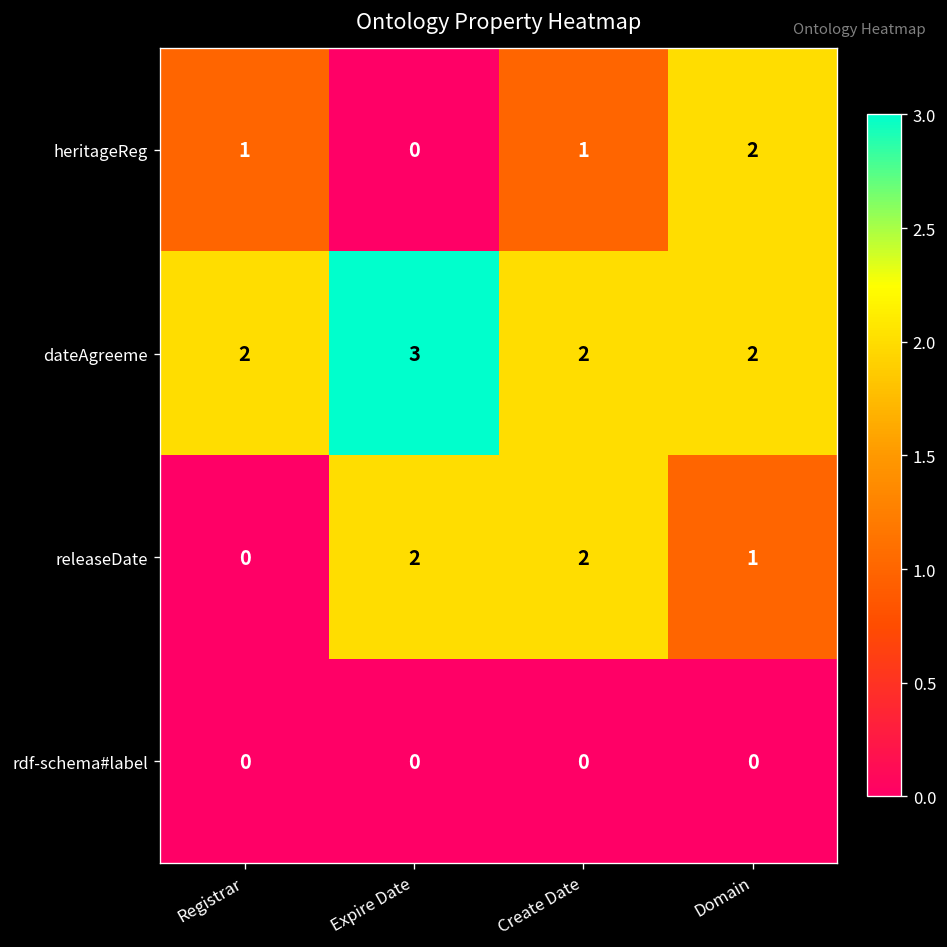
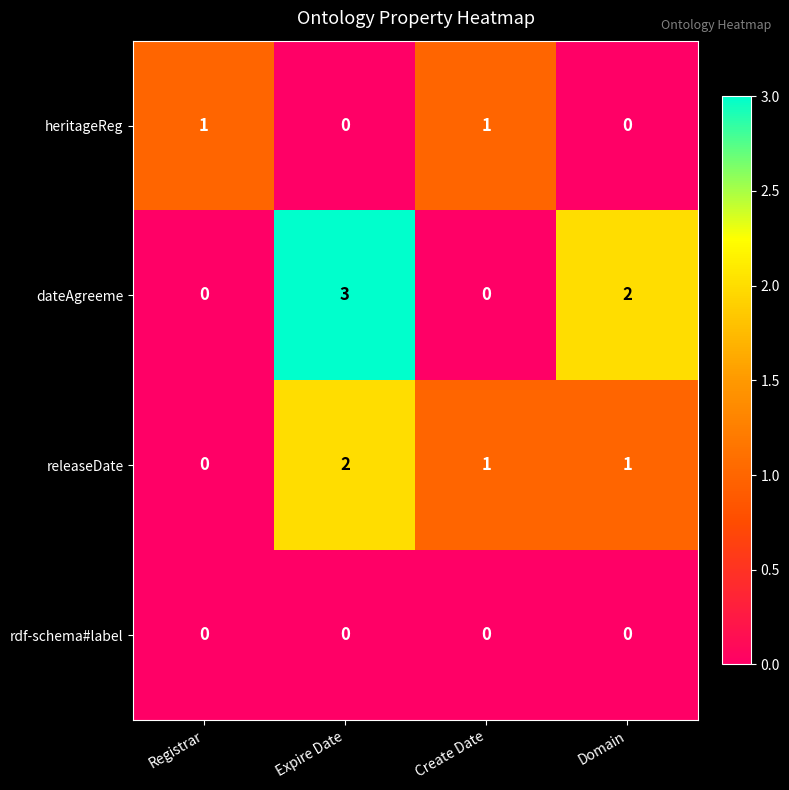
  {
    "heritageReg": {
      "Registrar": 1,
      "Expire Date": 0,
      "Create Date": 1,
-     "Domain": 2
+     "Domain": 0
    },
    "dateAgreeme": {
-     "Registrar": 2,
+     "Registrar": 0,
      "Expire Date": 3,
-     "Create Date": 2,
+     "Create Date": 0,
      "Domain": 2
    },
    "releaseDate": {
      "Registrar": 0,
      "Expire Date": 2,
-     "Create Date": 2,
+     "Create Date": 1,
      "Domain": 1
    },
    "rdf-schema#label": {
      "Registrar": 0,
      "Expire Date": 0,
      "Create Date": 0,
      "Domain": 0
    }
  }
